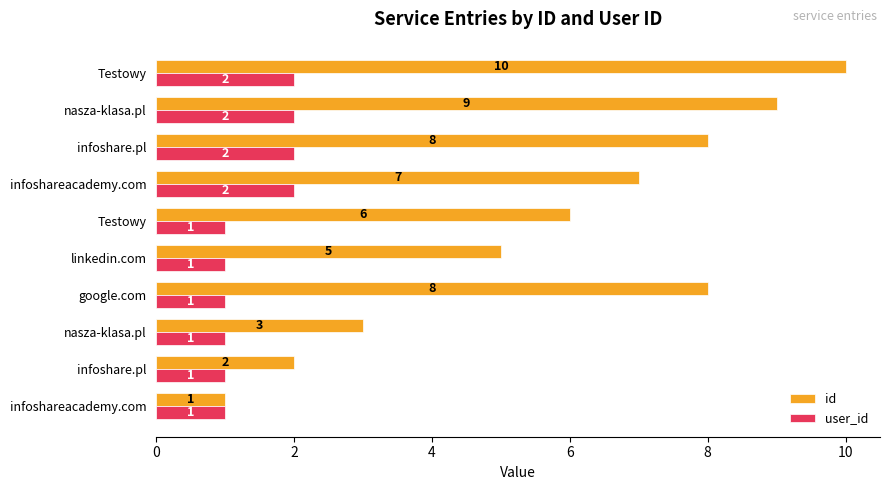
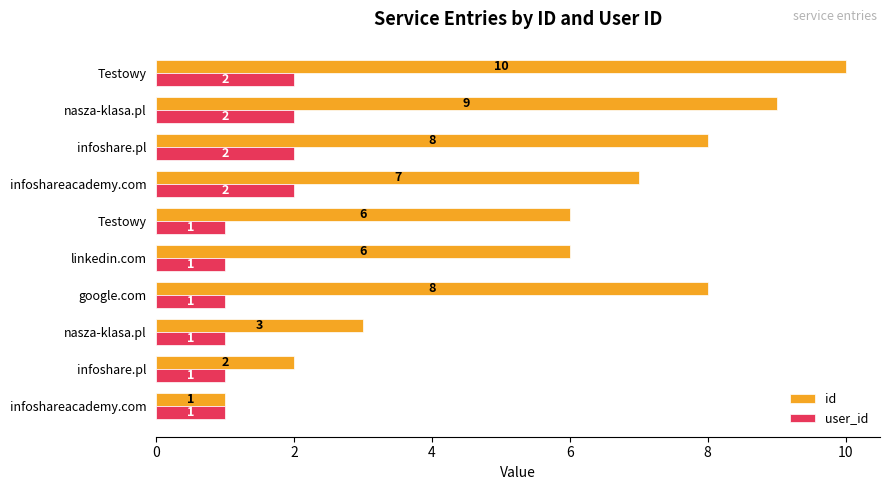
  {
    "id": {
-     "linkedin.com": 5,
+     "linkedin.com": 6,
      "google.com": 8
    },
    "user_id": {
      "linkedin.com": 1,
      "google.com": 1
    }
  }
